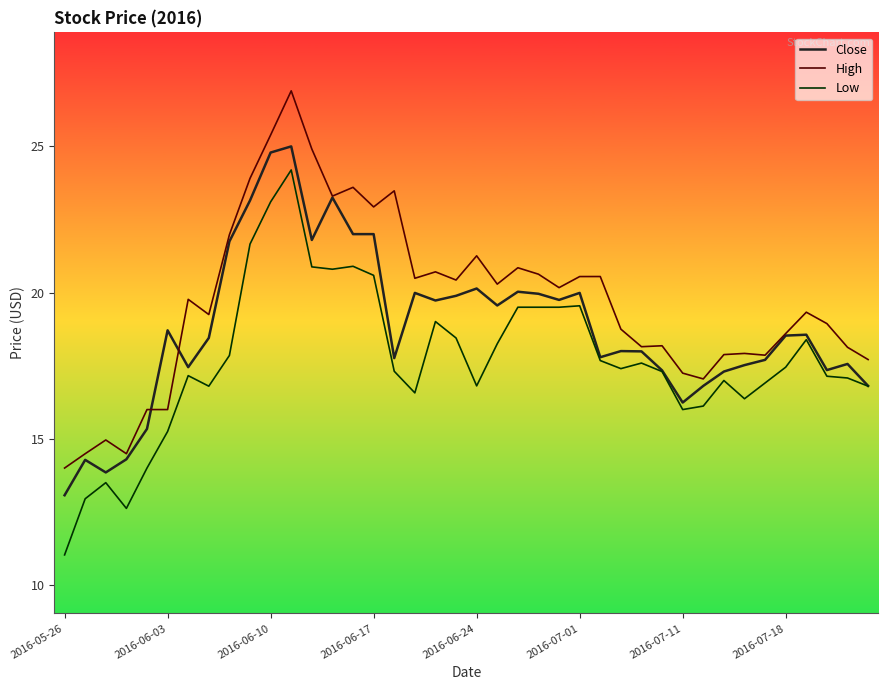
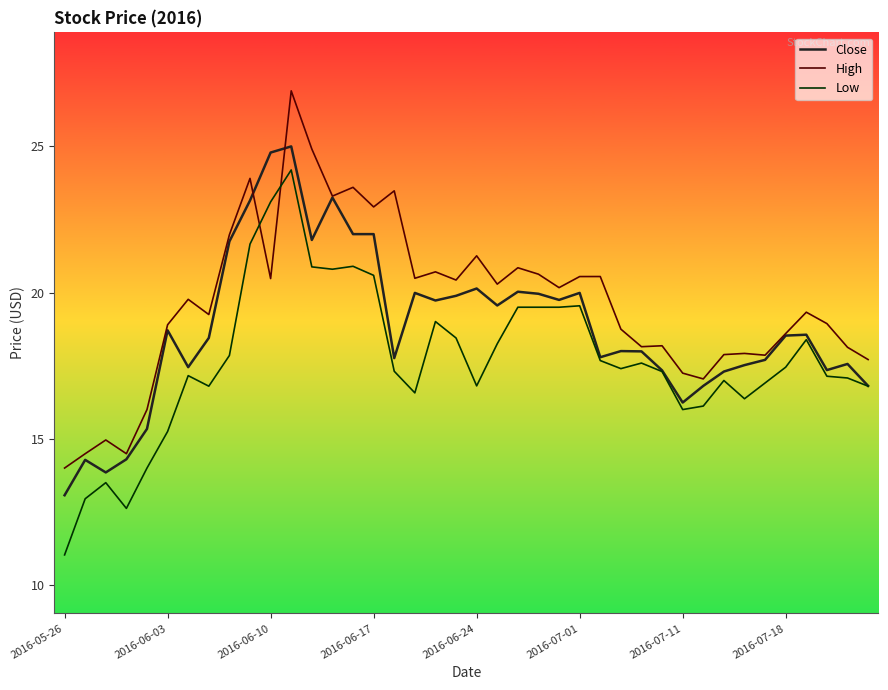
  {
    "High": {
      "2016-05-26": 14.0,
-     "2016-06-03": 16.0,
-     "2016-06-10": 25.4,
+     "2016-06-03": 18.9,
+     "2016-06-10": 20.5,
      "2016-06-17": 22.9,
      "2016-06-24": 21.3,
      "2016-07-01": 20.5,
      "2016-07-11": 17.2
    }
  }
